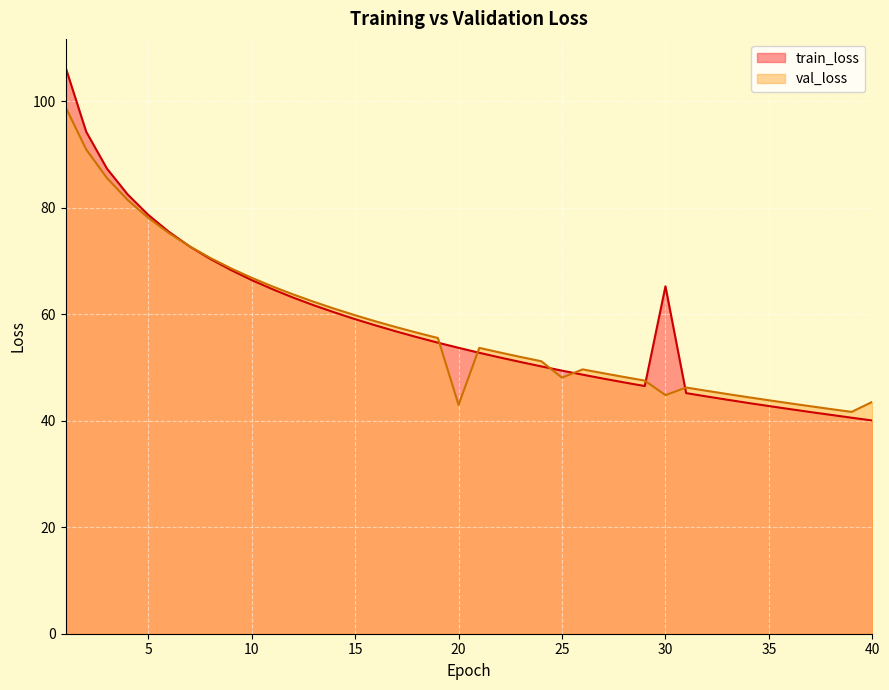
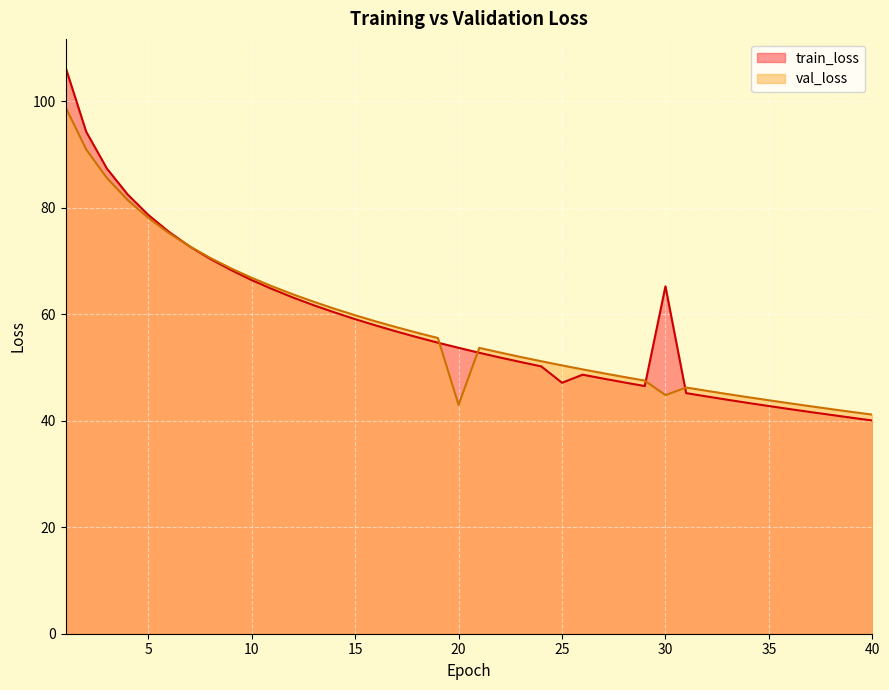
  {
    "train_loss": {
      "5": 79,
      "15": 59,
      "20": 54,
-     "25": 49,
+     "25": 47,
      "30": 65,
      "35": 43,
      "40": 40
    },
    "val_loss": {
      "5": 78,
      "15": 60,
      "20": 43,
-     "25": 48,
+     "25": 50,
      "30": 45,
      "35": 44,
-     "40": 44
+     "40": 41
    }
  }
